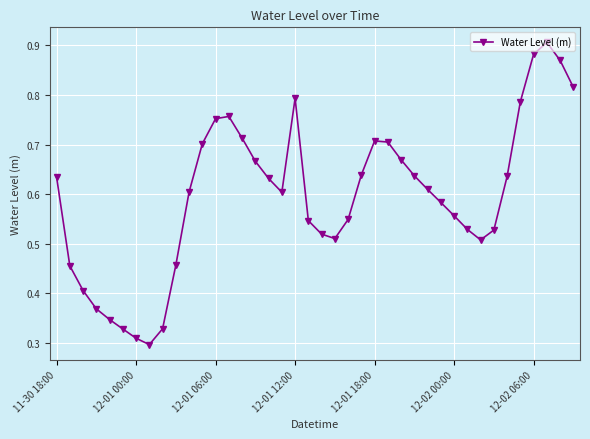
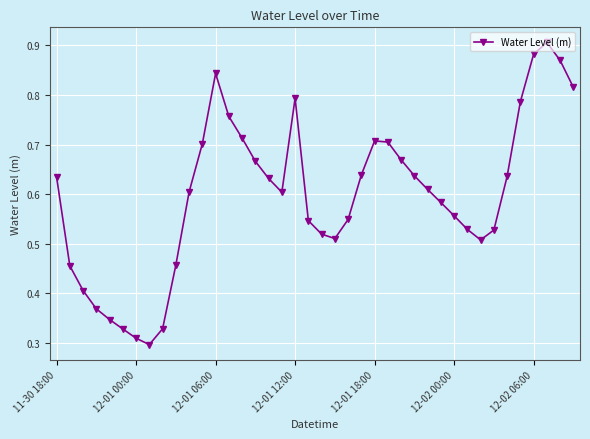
  {
    "11-30 18:00": 0.63,
    "12-01 00:00": 0.31,
-   "12-01 06:00": 0.75,
+   "12-01 06:00": 0.84,
    "12-01 12:00": 0.79,
    "12-01 18:00": 0.71,
    "12-02 00:00": 0.56,
    "12-02 06:00": 0.88
  }
